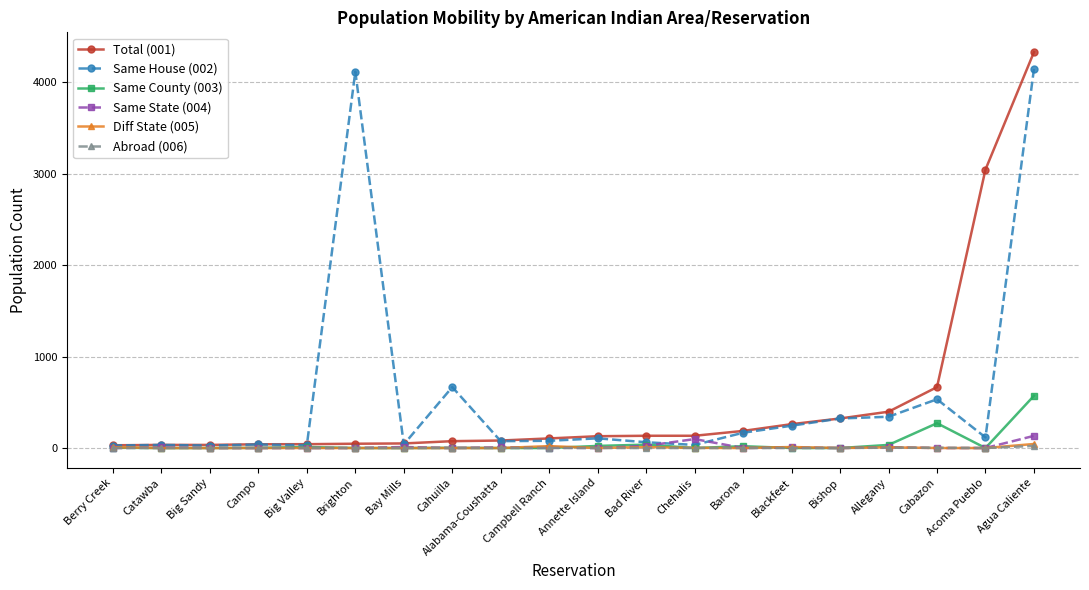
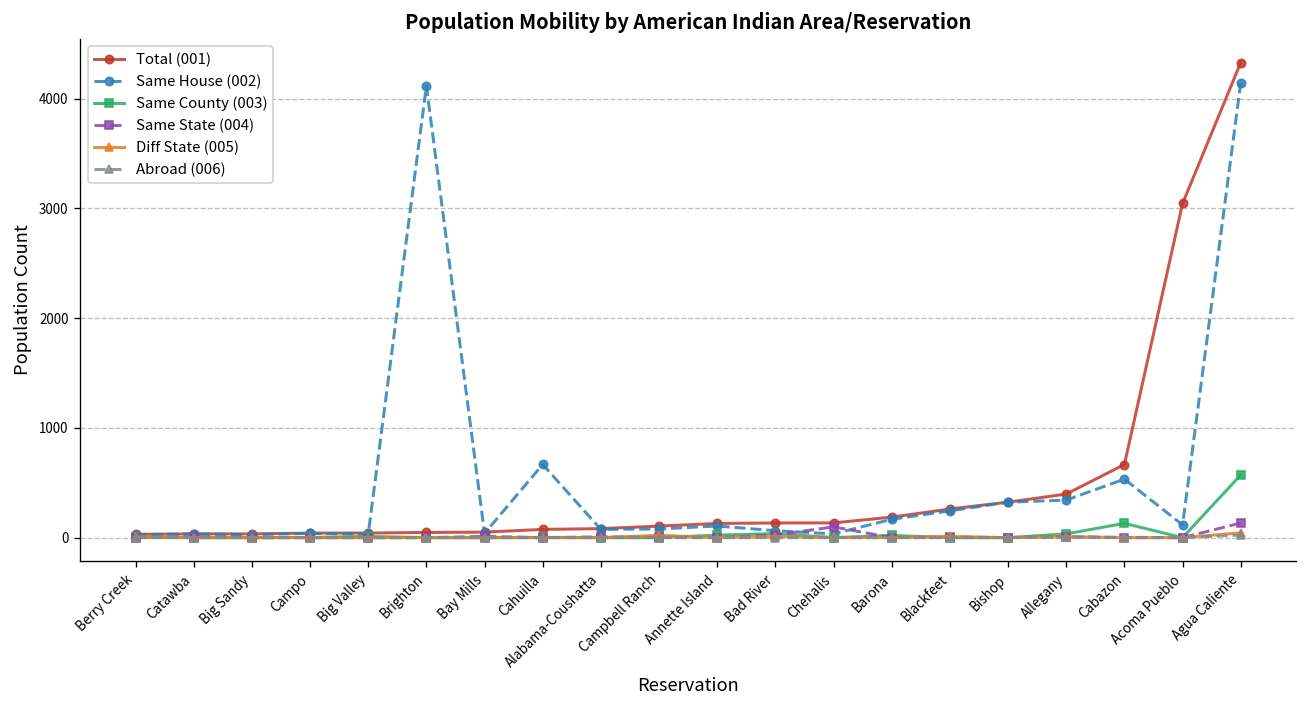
  {
    "Total (001)": {
      "Brighton": 0,
      "Cahuilla": 100,
      "Bad River": 100,
      "Chehalis": 100,
      "Allegany": 400,
      "Cabazon": 700,
      "Acoma Pueblo": 3000,
      "Agua Caliente": 4300
    },
    "Same House (002)": {
      "Brighton": 4100,
      "Cahuilla": 700,
      "Chehalis": 0,
      "Allegany": 300,
      "Cabazon": 500,
      "Acoma Pueblo": 100,
      "Agua Caliente": 4100
    },
    "Same County (003)": {
-     "Cabazon": 300,
+     "Cabazon": 100,
      "Agua Caliente": 600
    },
    "Same State (004)": {
      "Chehalis": 100,
      "Agua Caliente": 100
    }
  }
